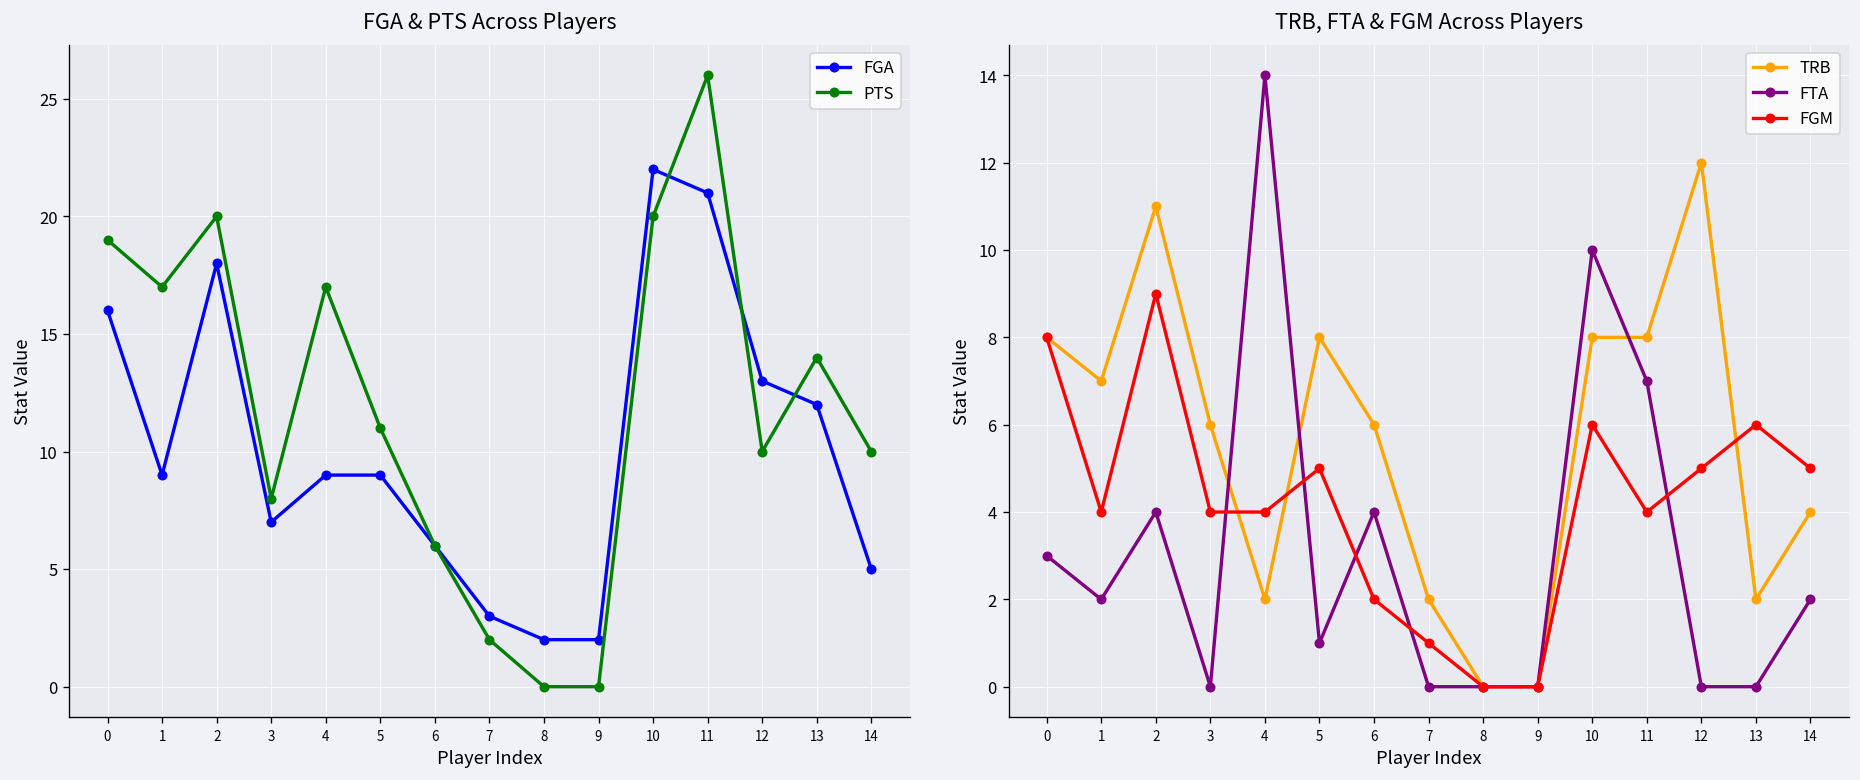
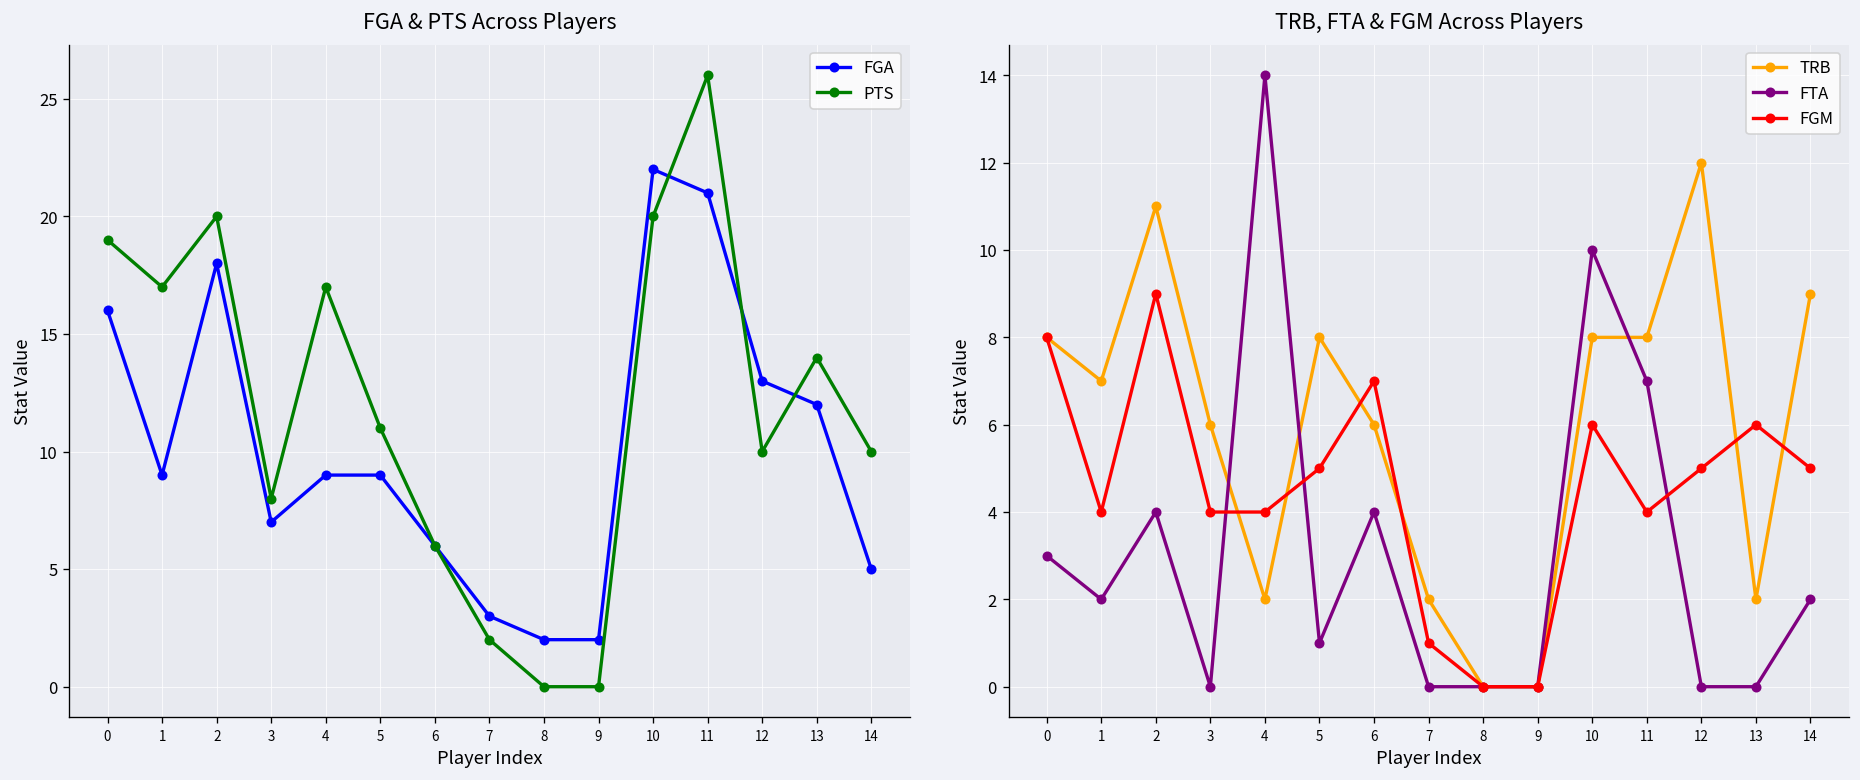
  {
    "FGA & PTS Across Players": {
      "FGA": {
        "0": 16.0,
        "1": 9.0,
        "2": 18.0,
        "3": 7.0,
        "4": 9.0,
        "5": 9.0,
        "7": 3.0,
        "8": 2.0,
        "9": 2.0,
        "10": 22.0,
        "11": 21.0,
        "12": 13.0,
        "13": 12.0,
        "14": 5.0
      },
      "PTS": {
        "0": 19.0,
        "1": 17.0,
        "2": 20.0,
        "3": 8.0,
        "4": 17.0,
        "5": 11.0,
        "7": 2.0,
        "8": 0.0,
        "9": 0.0,
        "10": 20.0,
        "11": 26.0,
        "12": 10.0,
        "13": 14.0,
        "14": 10.0
      }
    },
    "TRB, FTA & FGM Across Players": {
      "TRB": {
        "1": 7,
        "2": 11,
        "3": 6,
        "4": 2,
        "5": 8,
        "6": 6,
        "7": 2,
        "10": 8,
        "11": 8,
        "12": 12,
        "13": 2,
-       "14": 4
+       "14": 9
      },
      "FTA": {
        "0": 3,
        "1": 2,
        "2": 4,
        "3": 0,
        "4": 14,
        "5": 1,
        "6": 4,
        "7": 0,
        "10": 10,
        "11": 7,
        "12": 0,
        "13": 0,
        "14": 2
      },
      "FGM": {
        "1": 4,
        "2": 9,
        "3": 4,
        "4": 4,
        "5": 5,
-       "6": 2,
+       "6": 7,
        "7": 1,
        "10": 6,
        "11": 4,
        "12": 5,
        "13": 6,
        "14": 5
      }
    }
  }
